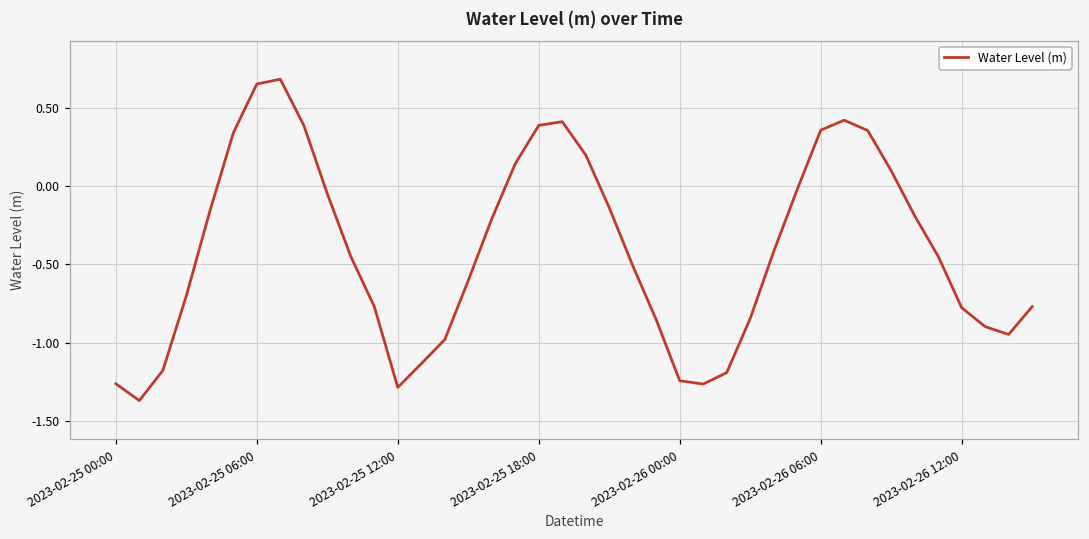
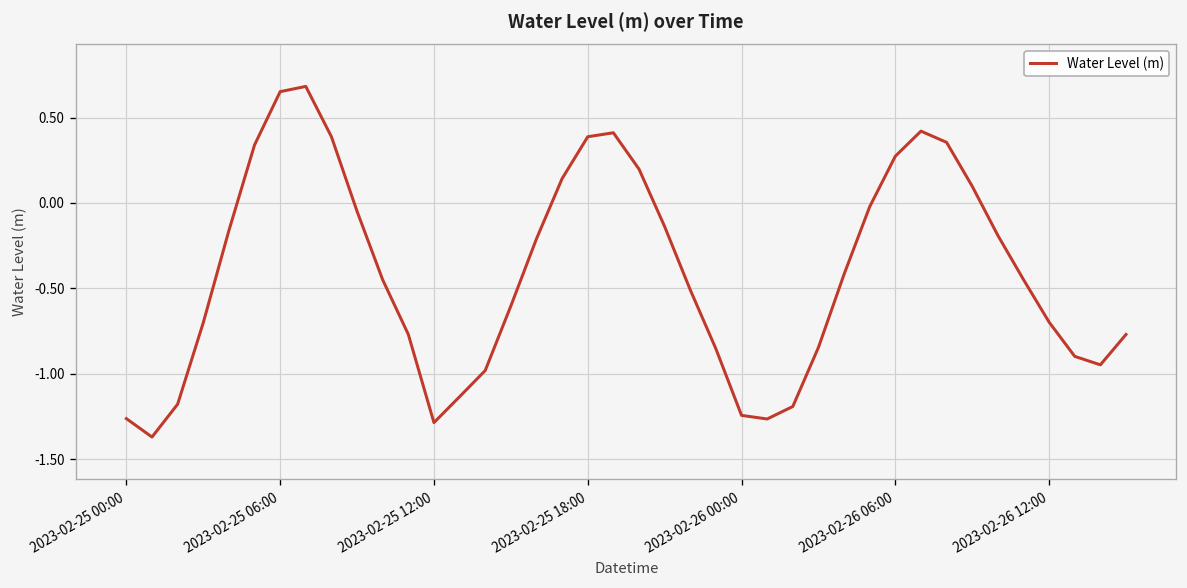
  {
    "2023-02-25 00:00": -1.26,
    "2023-02-25 06:00": 0.65,
    "2023-02-25 12:00": -1.28,
    "2023-02-25 18:00": 0.39,
    "2023-02-26 00:00": -1.24,
-   "2023-02-26 06:00": 0.36,
-   "2023-02-26 12:00": -0.78
+   "2023-02-26 06:00": 0.27,
+   "2023-02-26 12:00": -0.70
  }
